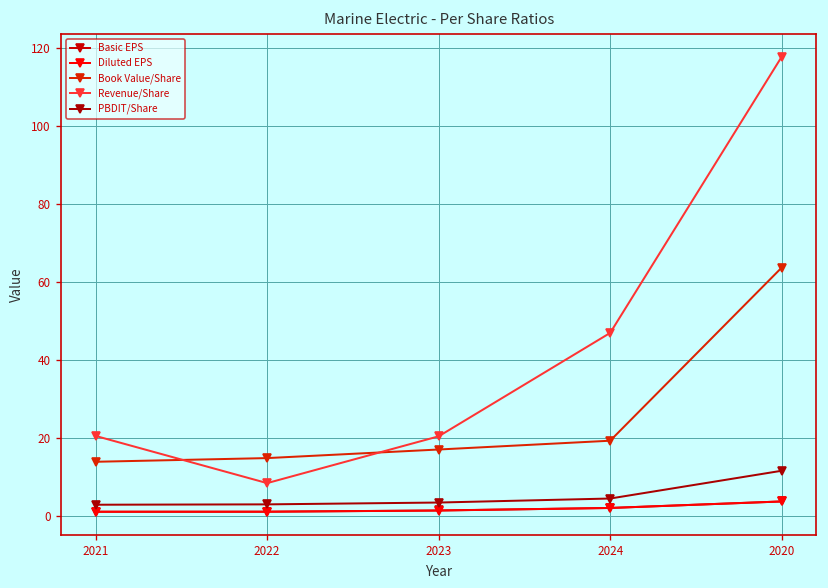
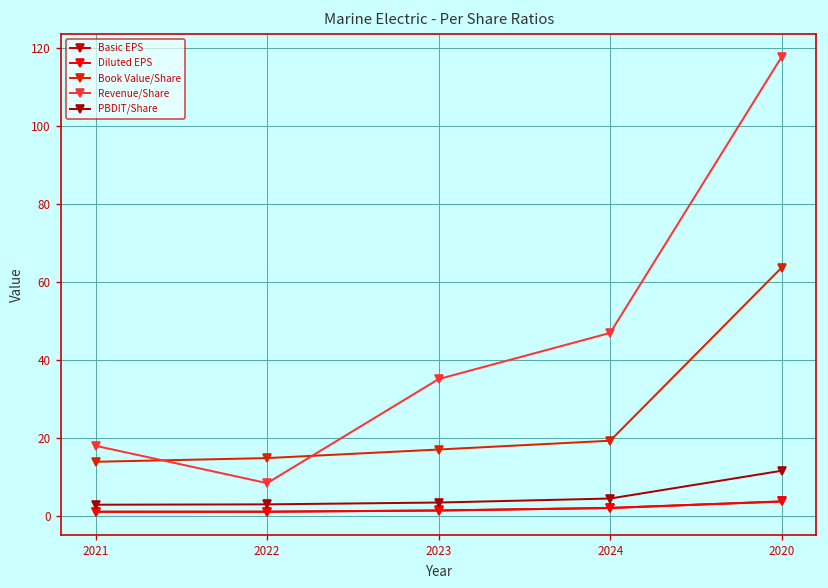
  {
    "Revenue/Share": {
-     "2021": 20,
+     "2021": 18,
      "2022": 8,
-     "2023": 20,
+     "2023": 35,
      "2024": 47,
      "2020": 118
    }
  }
